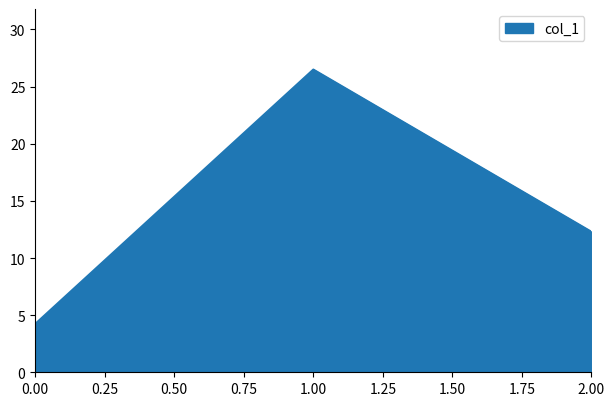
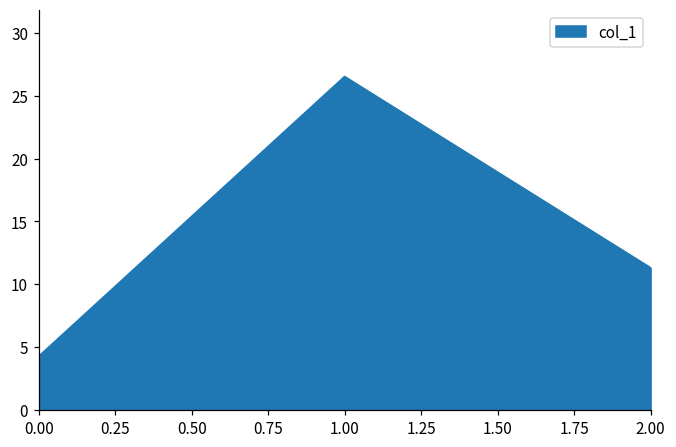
  {
    "0.00": 4.2,
    "1.00": 26.5,
-   "2.00": 12.3
+   "2.00": 11.3
  }
